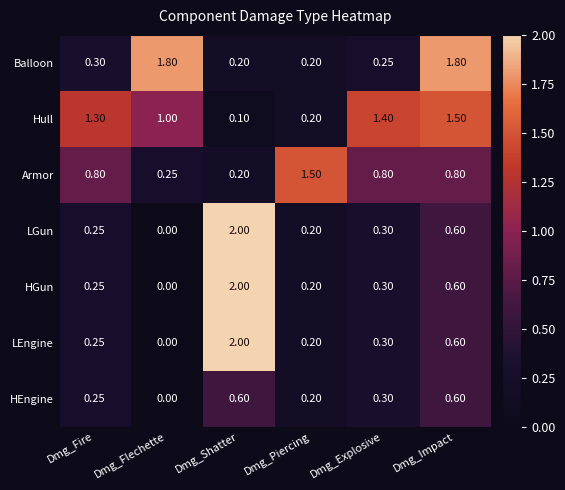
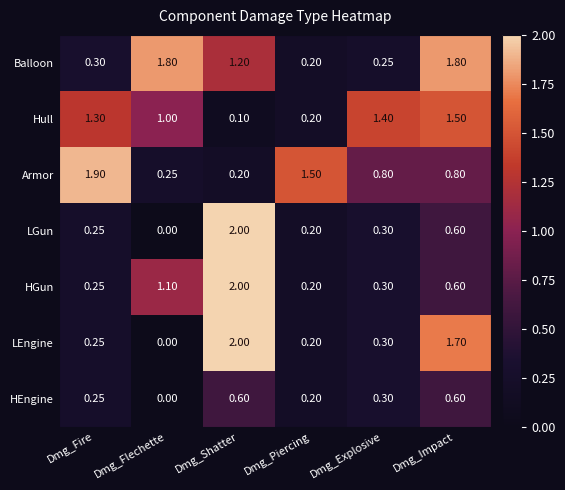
  {
    "Balloon": {
      "Dmg_Fire": 0.30,
      "Dmg_Flechette": 1.80,
-     "Dmg_Shatter": 0.20,
+     "Dmg_Shatter": 1.20,
      "Dmg_Piercing": 0.20,
      "Dmg_Explosive": 0.25,
      "Dmg_Impact": 1.80
    },
    "Hull": {
      "Dmg_Fire": 1.30,
      "Dmg_Flechette": 1.00,
      "Dmg_Shatter": 0.10,
      "Dmg_Piercing": 0.20,
      "Dmg_Explosive": 1.40,
      "Dmg_Impact": 1.50
    },
    "Armor": {
-     "Dmg_Fire": 0.80,
+     "Dmg_Fire": 1.90,
      "Dmg_Flechette": 0.25,
      "Dmg_Shatter": 0.20,
      "Dmg_Piercing": 1.50,
      "Dmg_Explosive": 0.80,
      "Dmg_Impact": 0.80
    },
    "LGun": {
      "Dmg_Fire": 0.25,
      "Dmg_Flechette": 0.00,
      "Dmg_Shatter": 2.00,
      "Dmg_Piercing": 0.20,
      "Dmg_Explosive": 0.30,
      "Dmg_Impact": 0.60
    },
    "HGun": {
      "Dmg_Fire": 0.25,
-     "Dmg_Flechette": 0.00,
+     "Dmg_Flechette": 1.10,
      "Dmg_Shatter": 2.00,
      "Dmg_Piercing": 0.20,
      "Dmg_Explosive": 0.30,
      "Dmg_Impact": 0.60
    },
    "LEngine": {
      "Dmg_Fire": 0.25,
      "Dmg_Flechette": 0.00,
      "Dmg_Shatter": 2.00,
      "Dmg_Piercing": 0.20,
      "Dmg_Explosive": 0.30,
-     "Dmg_Impact": 0.60
+     "Dmg_Impact": 1.70
    },
    "HEngine": {
      "Dmg_Fire": 0.25,
      "Dmg_Flechette": 0.00,
      "Dmg_Shatter": 0.60,
      "Dmg_Piercing": 0.20,
      "Dmg_Explosive": 0.30,
      "Dmg_Impact": 0.60
    }
  }
